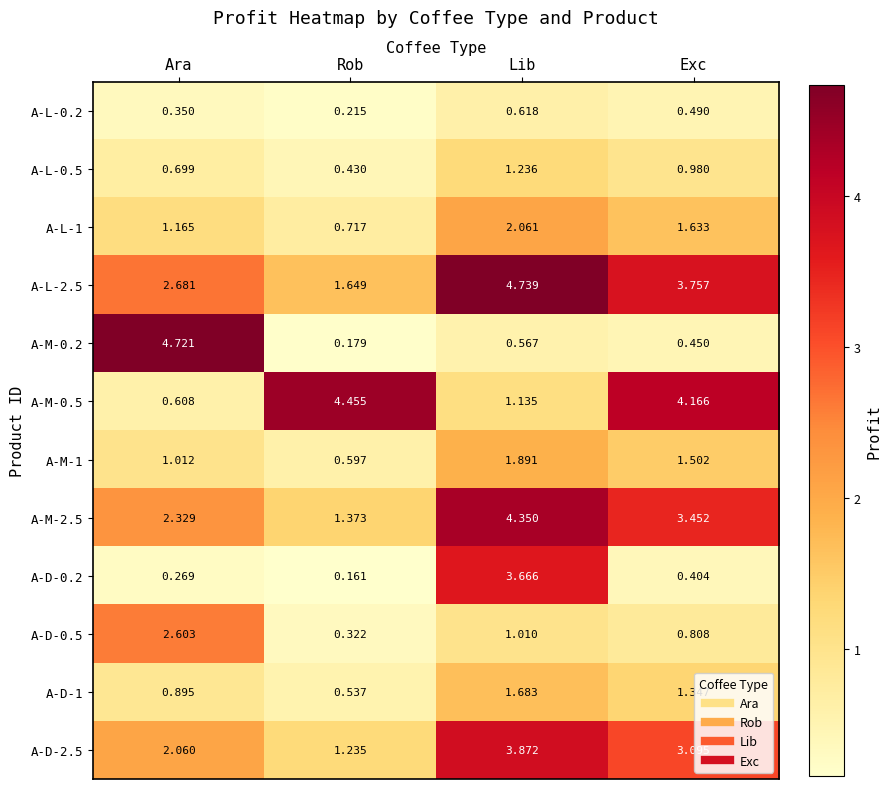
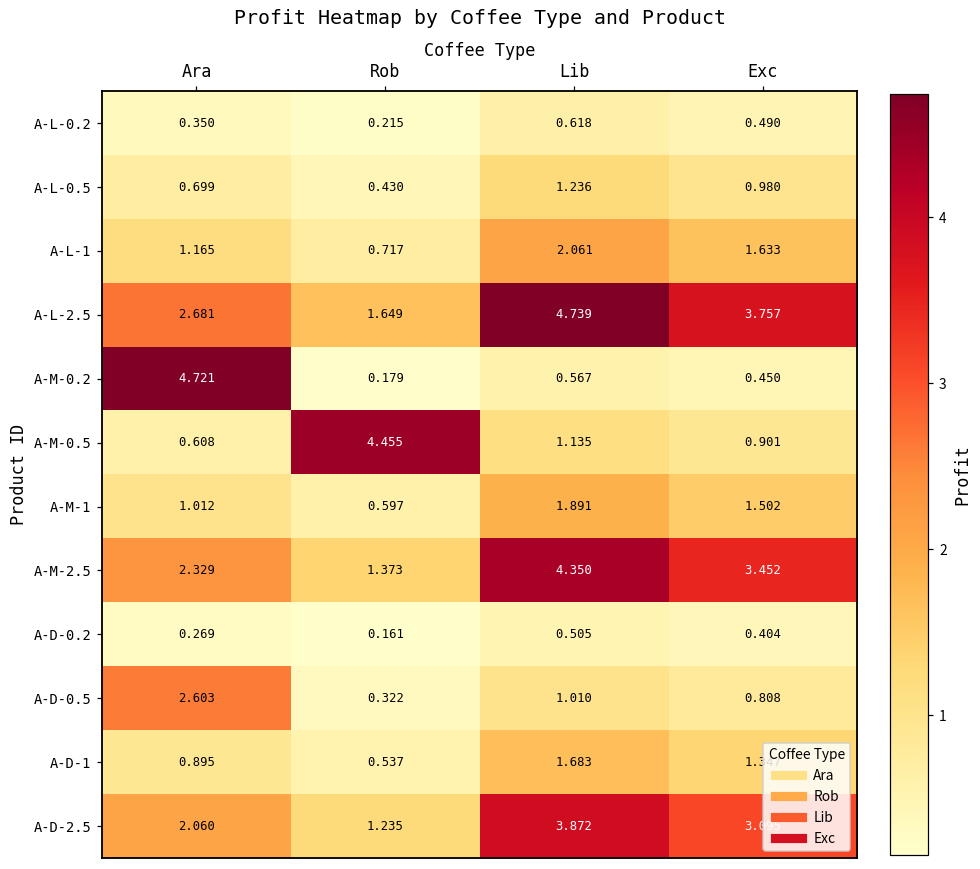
  {
    "A-L-0.2": {
      "Ara": 0.350,
      "Rob": 0.215,
      "Lib": 0.618,
      "Exc": 0.490
    },
    "A-L-0.5": {
      "Ara": 0.699,
      "Rob": 0.430,
      "Lib": 1.236,
      "Exc": 0.980
    },
    "A-L-1": {
      "Ara": 1.165,
      "Rob": 0.717,
      "Lib": 2.061,
      "Exc": 1.633
    },
    "A-L-2.5": {
      "Ara": 2.681,
      "Rob": 1.649,
      "Lib": 4.739,
      "Exc": 3.757
    },
    "A-M-0.2": {
      "Ara": 4.721,
      "Rob": 0.179,
      "Lib": 0.567,
      "Exc": 0.450
    },
    "A-M-0.5": {
      "Ara": 0.608,
      "Rob": 4.455,
      "Lib": 1.135,
-     "Exc": 4.166
+     "Exc": 0.901
    },
    "A-M-1": {
      "Ara": 1.012,
      "Rob": 0.597,
      "Lib": 1.891,
      "Exc": 1.502
    },
    "A-M-2.5": {
      "Ara": 2.329,
      "Rob": 1.373,
      "Lib": 4.350,
      "Exc": 3.452
    },
    "A-D-0.2": {
      "Ara": 0.269,
      "Rob": 0.161,
-     "Lib": 3.666,
+     "Lib": 0.505,
      "Exc": 0.404
    },
    "A-D-0.5": {
      "Ara": 2.603,
      "Rob": 0.322,
      "Lib": 1.010,
      "Exc": 0.808
    },
    "A-D-1": {
      "Ara": 0.895,
      "Rob": 0.537,
      "Lib": 1.683
    },
    "A-D-2.5": {
      "Ara": 2.060,
      "Rob": 1.235,
      "Lib": 3.872
    }
  }
